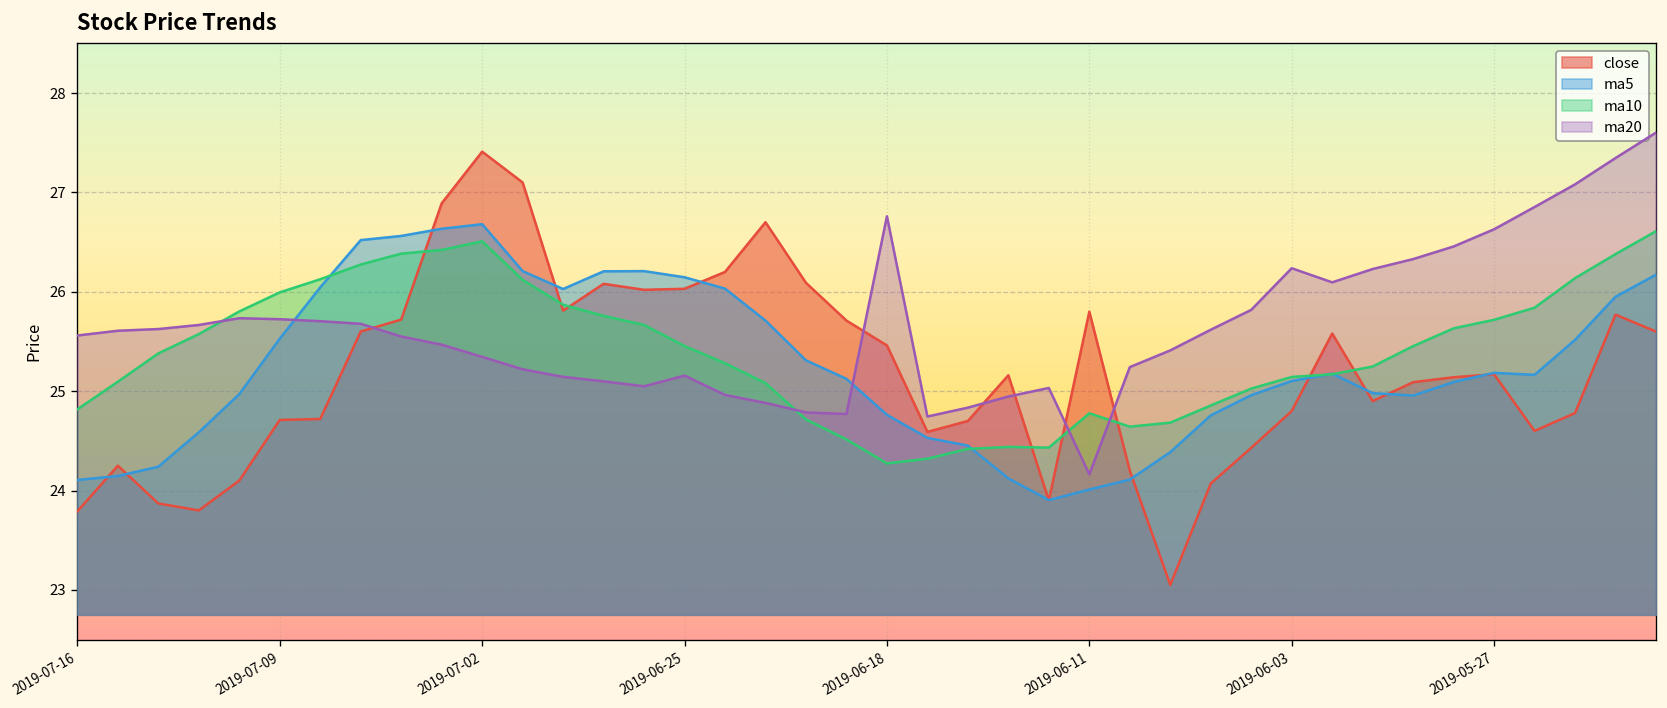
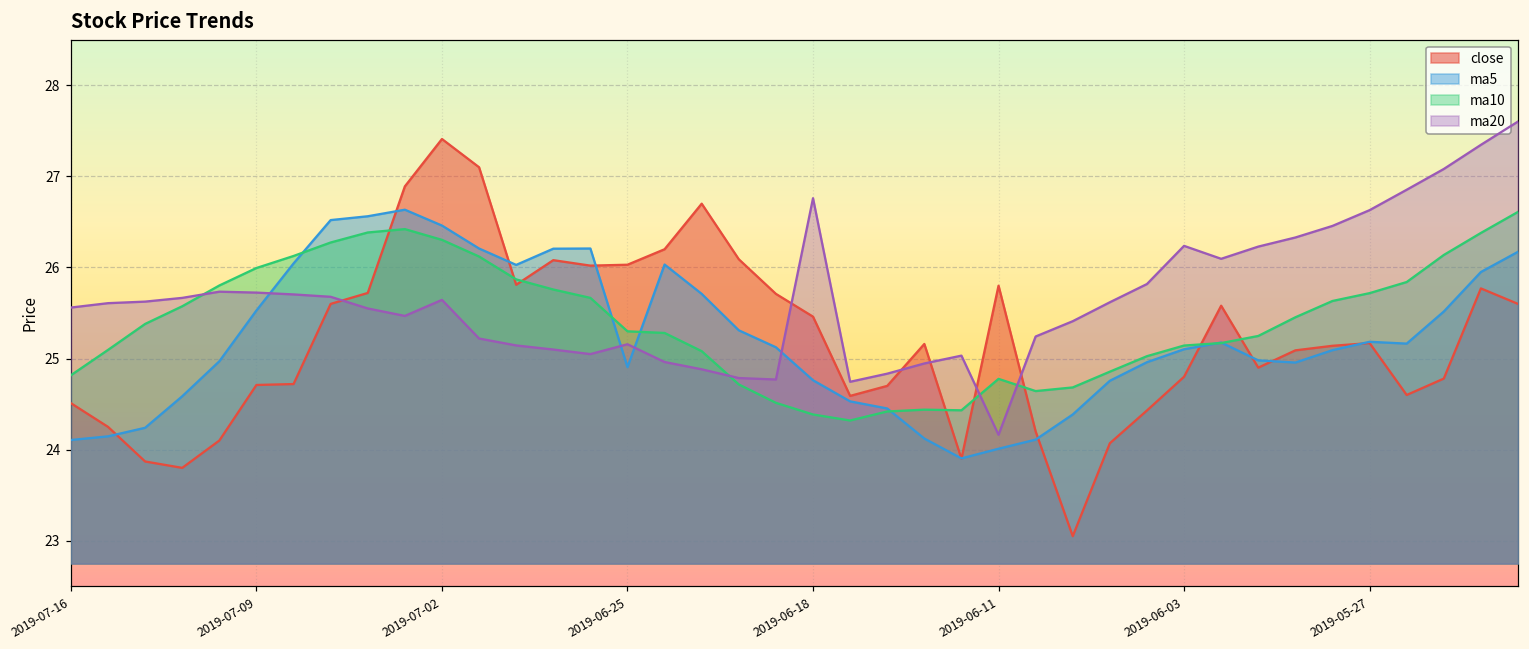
  {
    "close": {
-     "2019-07-16": 23.8,
+     "2019-07-16": 24.5,
      "2019-07-09": 24.7,
      "2019-07-02": 27.4,
      "2019-06-25": 26.0,
      "2019-06-18": 25.5,
      "2019-06-11": 25.8,
      "2019-06-03": 24.8
    },
    "ma5": {
      "2019-07-16": 24.1,
      "2019-07-09": 25.5,
-     "2019-07-02": 26.7,
-     "2019-06-25": 26.1,
+     "2019-07-02": 26.5,
+     "2019-06-25": 24.9,
      "2019-06-18": 24.8,
      "2019-06-11": 24.0,
      "2019-06-03": 25.1
    },
    "ma10": {
      "2019-07-16": 24.8,
      "2019-07-09": 26.0,
-     "2019-07-02": 26.5,
-     "2019-06-25": 25.5,
-     "2019-06-18": 24.3,
+     "2019-07-02": 26.3,
+     "2019-06-25": 25.3,
+     "2019-06-18": 24.4,
      "2019-06-11": 24.8,
      "2019-06-03": 25.1,
      "2019-05-27": 25.7
    },
    "ma20": {
      "2019-07-16": 25.6,
      "2019-07-09": 25.7,
-     "2019-07-02": 25.3,
+     "2019-07-02": 25.6,
      "2019-06-25": 25.2,
      "2019-06-18": 26.8,
      "2019-06-11": 24.2,
      "2019-06-03": 26.2,
      "2019-05-27": 26.6
    }
  }
